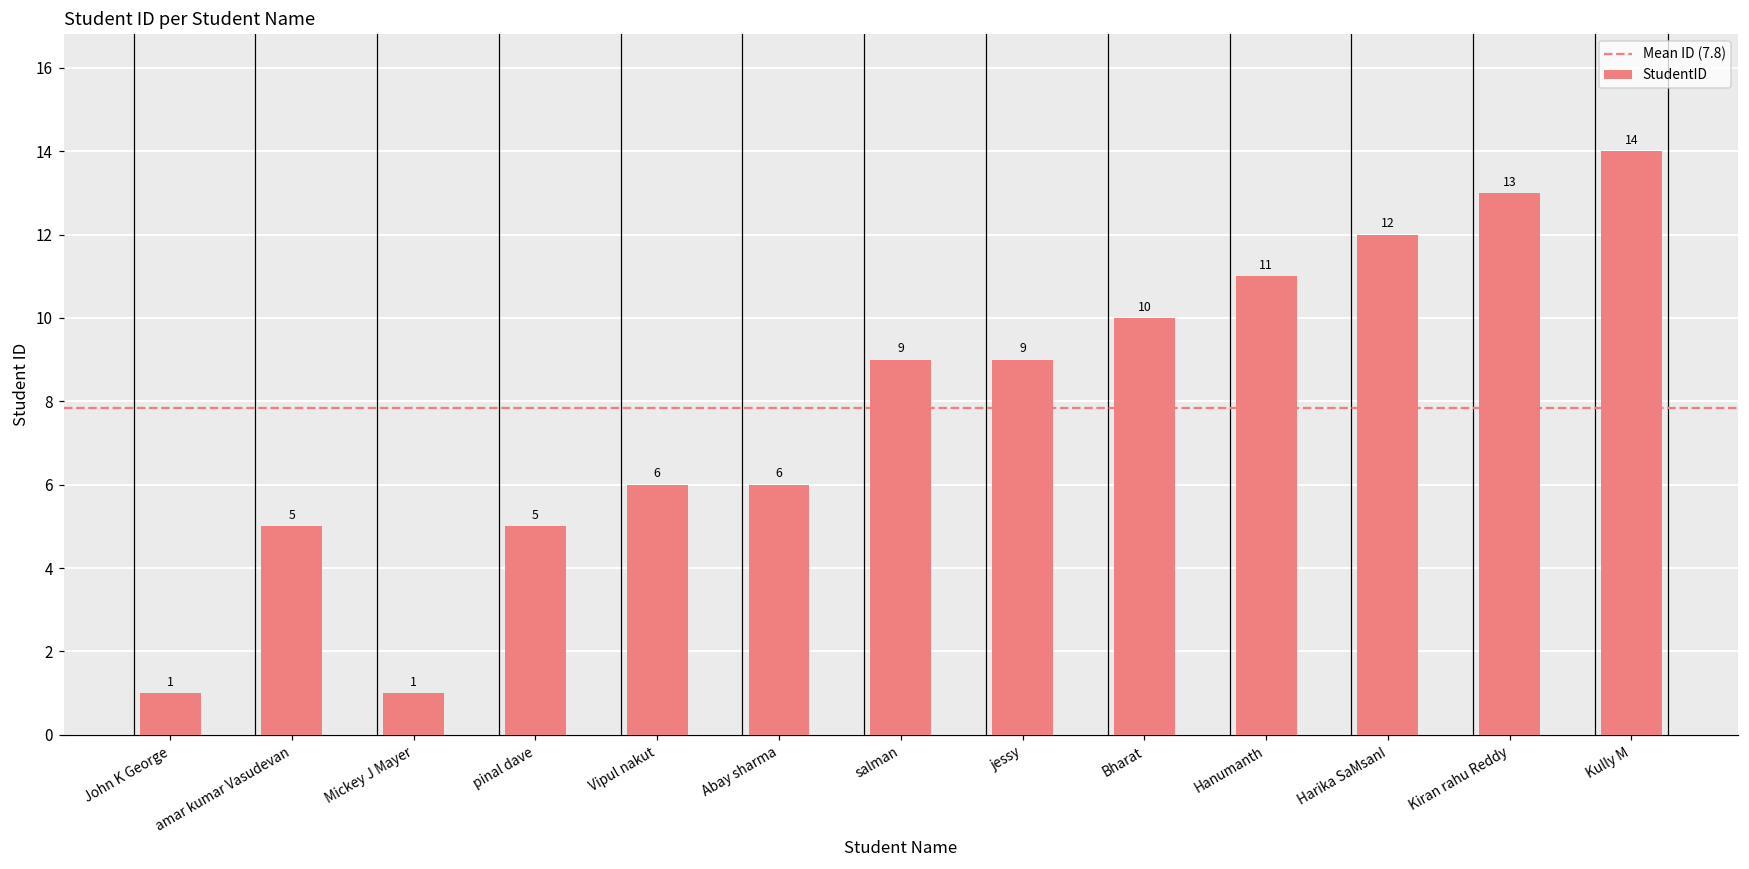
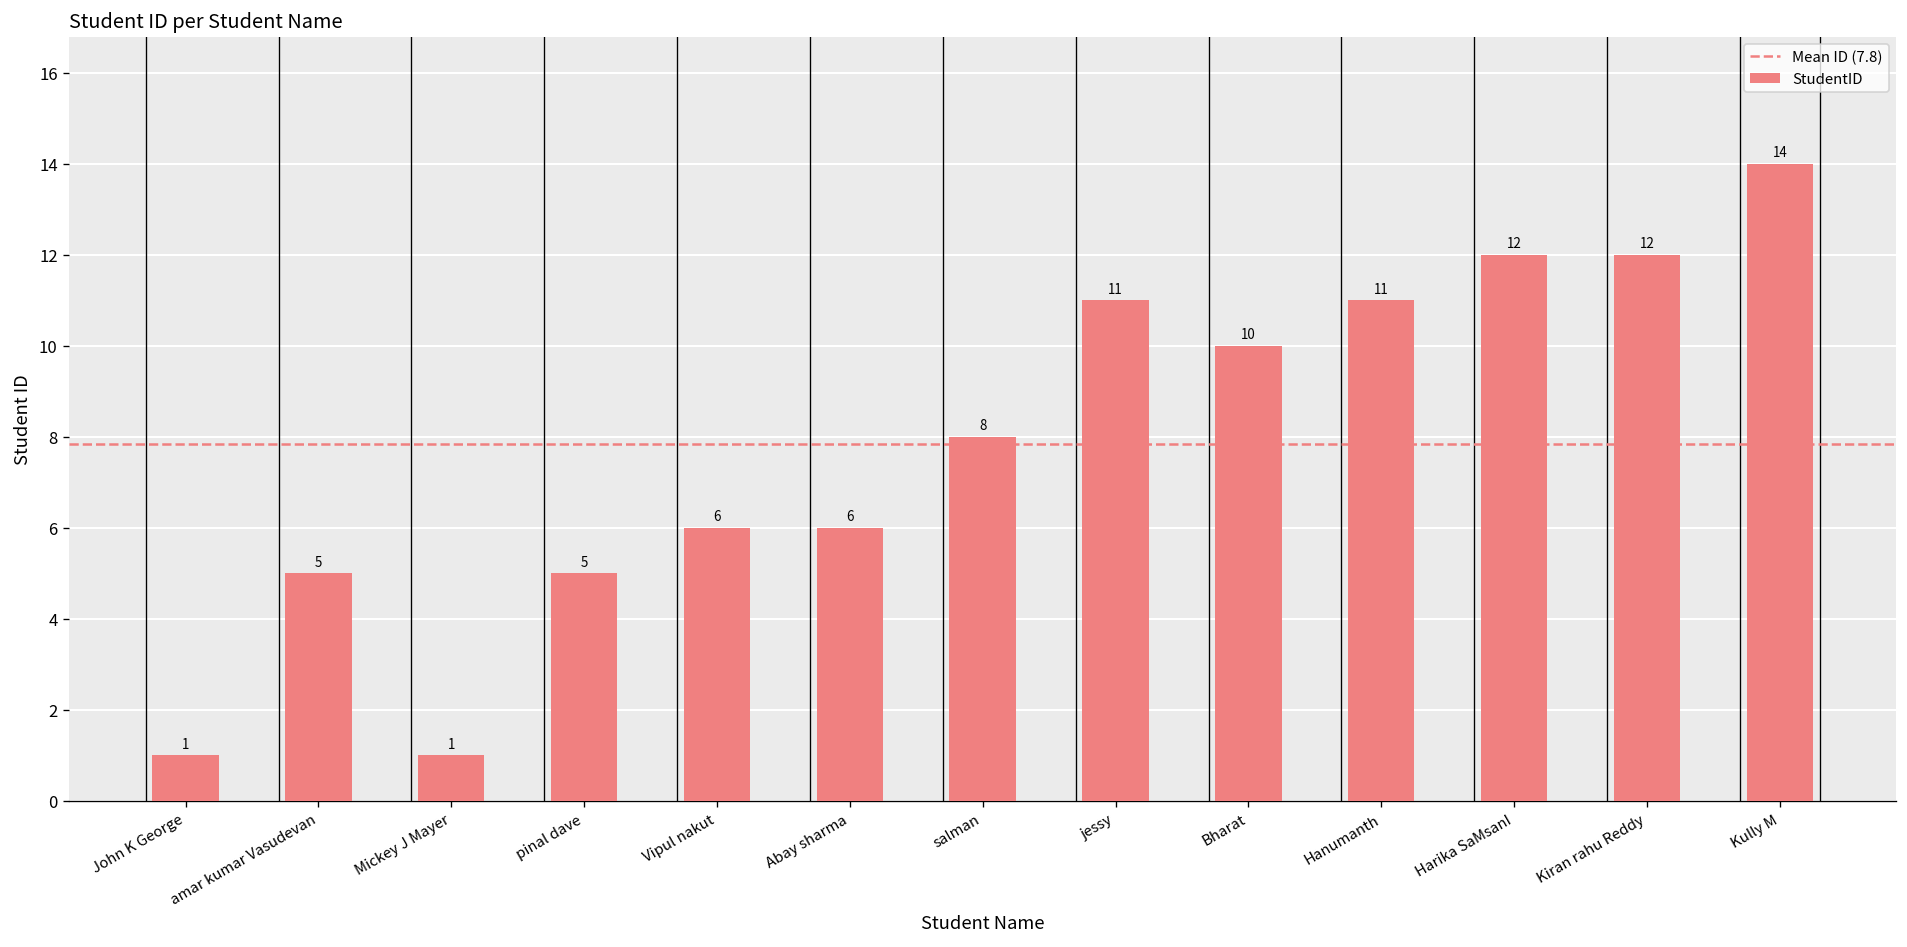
  {
    "John K George": 1,
    "amar kumar Vasudevan": 5,
    "Mickey J Mayer": 1,
    "pinal dave": 5,
    "Vipul nakut": 6,
    "Abay sharma": 6,
-   "salman": 9,
-   "jessy": 9,
+   "salman": 8,
+   "jessy": 11,
    "Bharat": 10,
    "Hanumanth": 11,
    "Harika SaMsanI": 12,
-   "Kiran rahu Reddy": 13,
+   "Kiran rahu Reddy": 12,
    "Kully M": 14
  }
